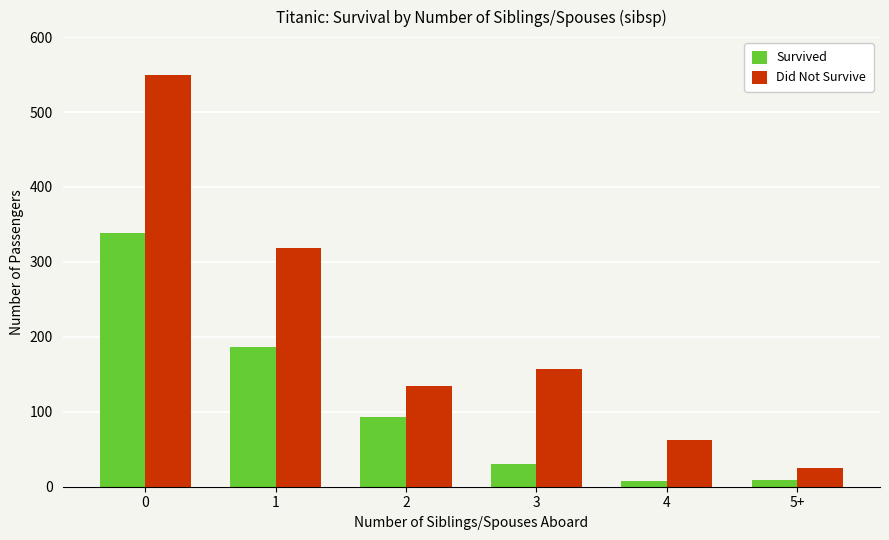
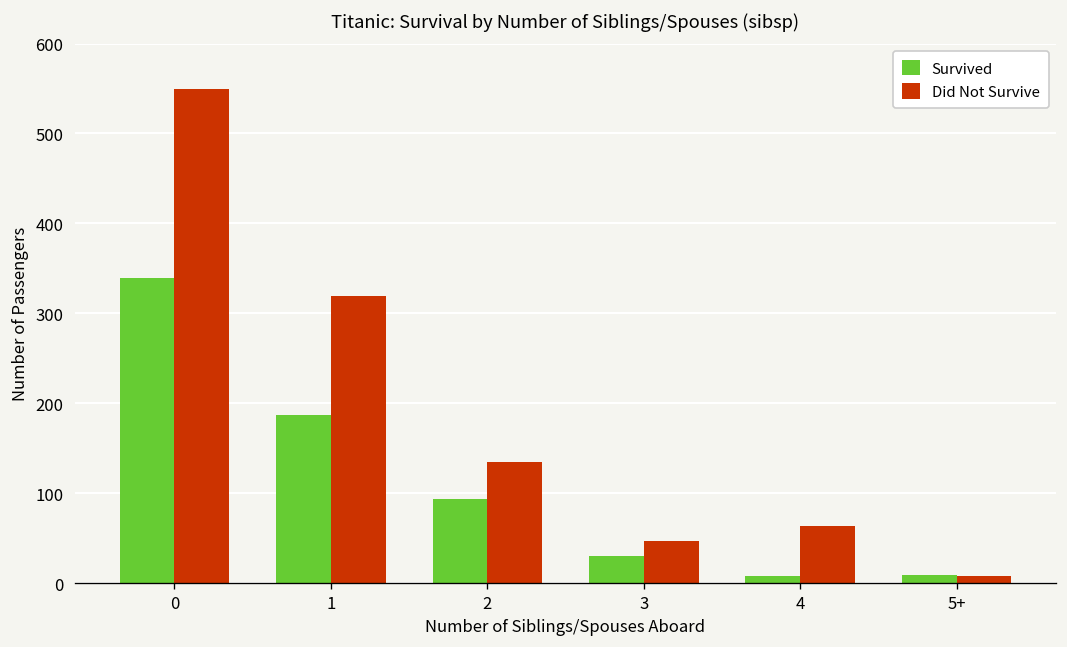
  {
    "Survived": {
      "0": 340,
      "1": 190,
      "2": 90,
      "3": 30,
      "4": 10,
      "5+": 10
    },
    "Did Not Survive": {
      "0": 550,
      "1": 320,
      "2": 140,
-     "3": 160,
+     "3": 50,
      "4": 60,
-     "5+": 30
+     "5+": 10
    }
  }
